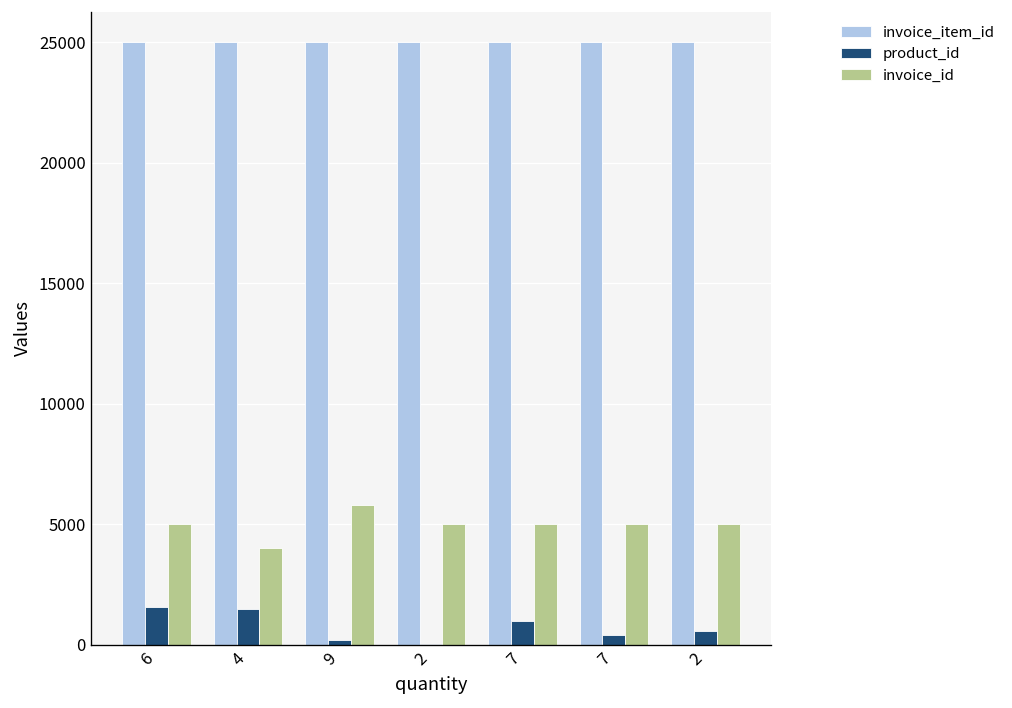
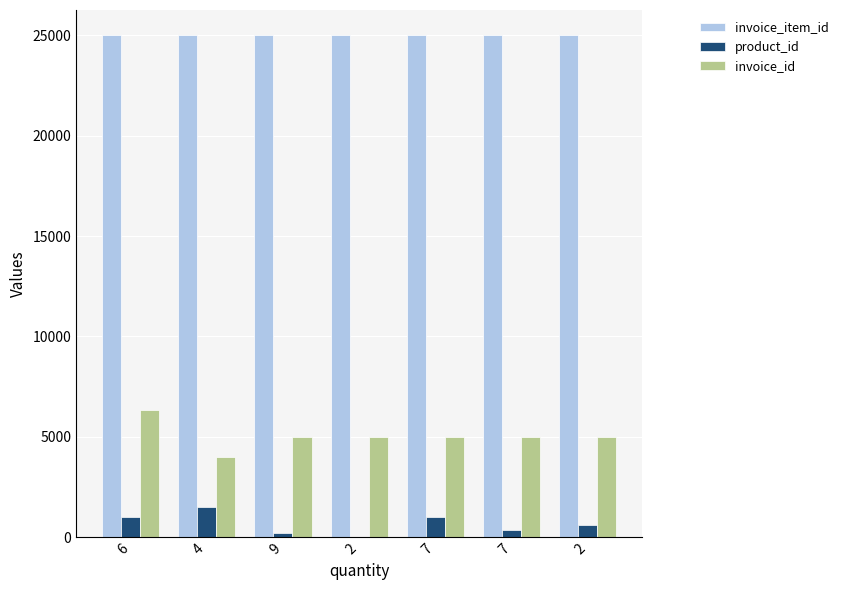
  {
    "invoice_item_id": {
      "6": 25000,
      "4": 25000,
      "9": 25000
    },
    "product_id": {
-     "6": 1600,
+     "6": 1000,
      "4": 1500,
      "9": 200
    },
    "invoice_id": {
-     "6": 5000,
+     "6": 6300,
      "4": 4000,
-     "9": 5800
+     "9": 5000
    }
  }
